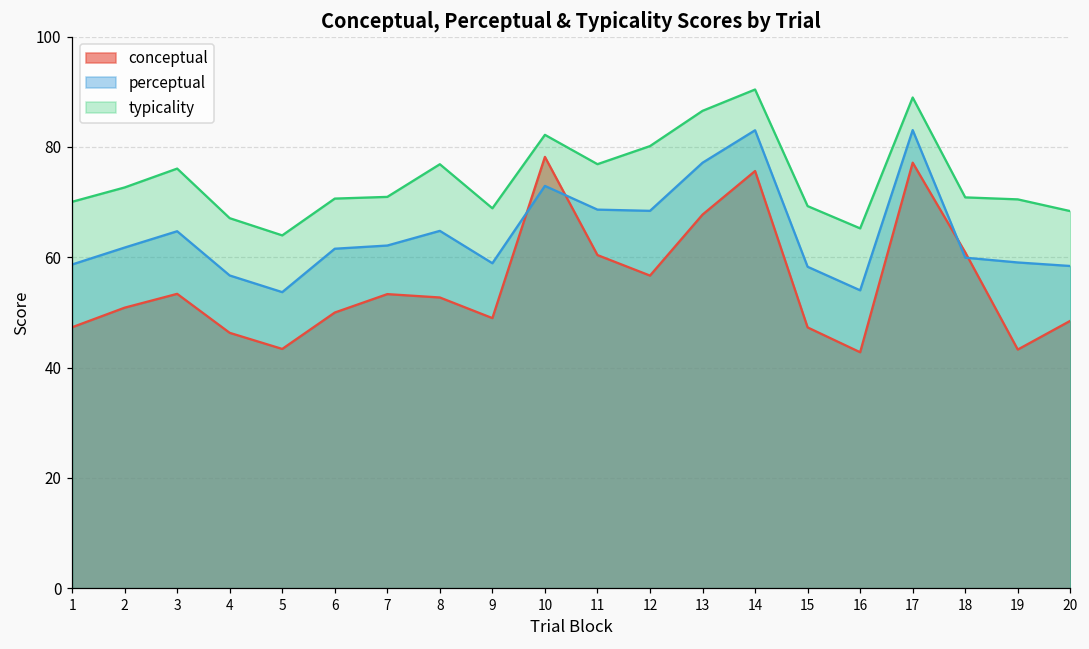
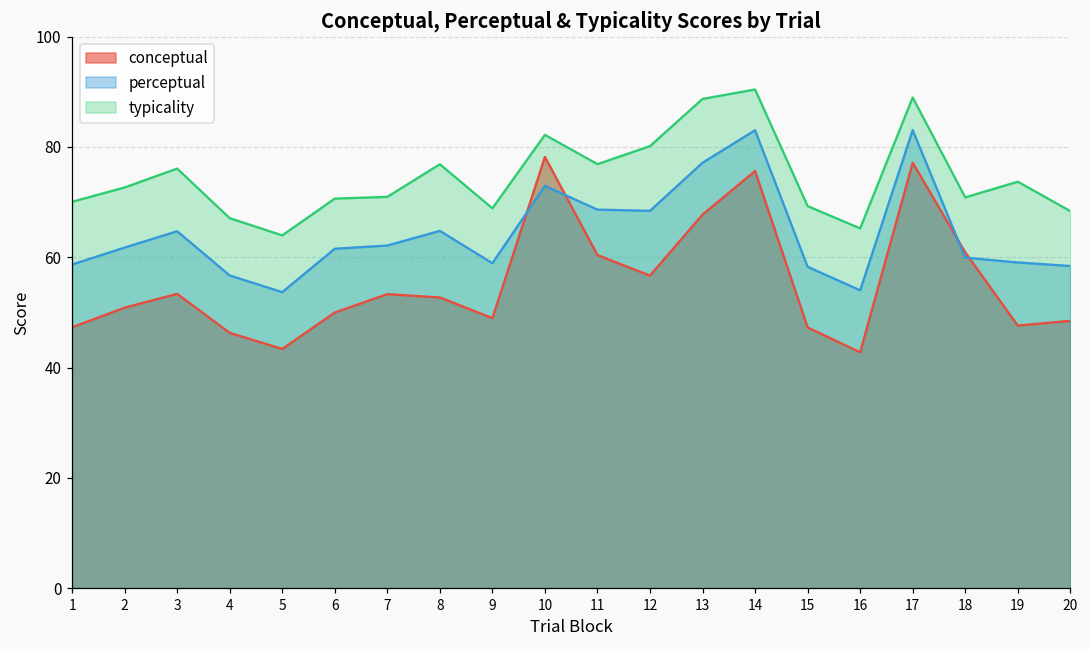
  {
    "conceptual": {
      "1": 47,
      "2": 51,
      "3": 53,
      "4": 46,
      "5": 43,
      "6": 50,
      "7": 53,
      "8": 53,
      "9": 49,
      "10": 78,
      "11": 60,
      "12": 57,
      "13": 68,
      "14": 76,
      "15": 47,
      "16": 43,
      "17": 77,
      "18": 61,
-     "19": 43,
+     "19": 48,
      "20": 48
    },
    "perceptual": {
      "1": 59,
      "2": 62,
      "3": 65,
      "4": 57,
      "5": 54,
      "6": 62,
      "7": 62,
      "8": 65,
      "9": 59,
      "10": 73,
      "11": 69,
      "12": 68,
      "13": 77,
      "14": 83,
      "15": 58,
      "16": 54,
      "17": 83,
      "18": 60,
      "19": 59,
      "20": 58
    },
    "typicality": {
      "1": 70,
      "2": 73,
      "3": 76,
      "4": 67,
      "5": 64,
      "6": 71,
      "7": 71,
      "8": 77,
      "9": 69,
      "10": 82,
      "11": 77,
      "12": 80,
-     "13": 87,
+     "13": 89,
      "14": 90,
      "15": 69,
      "16": 65,
      "17": 89,
      "18": 71,
-     "19": 71,
+     "19": 74,
      "20": 68
    }
  }
